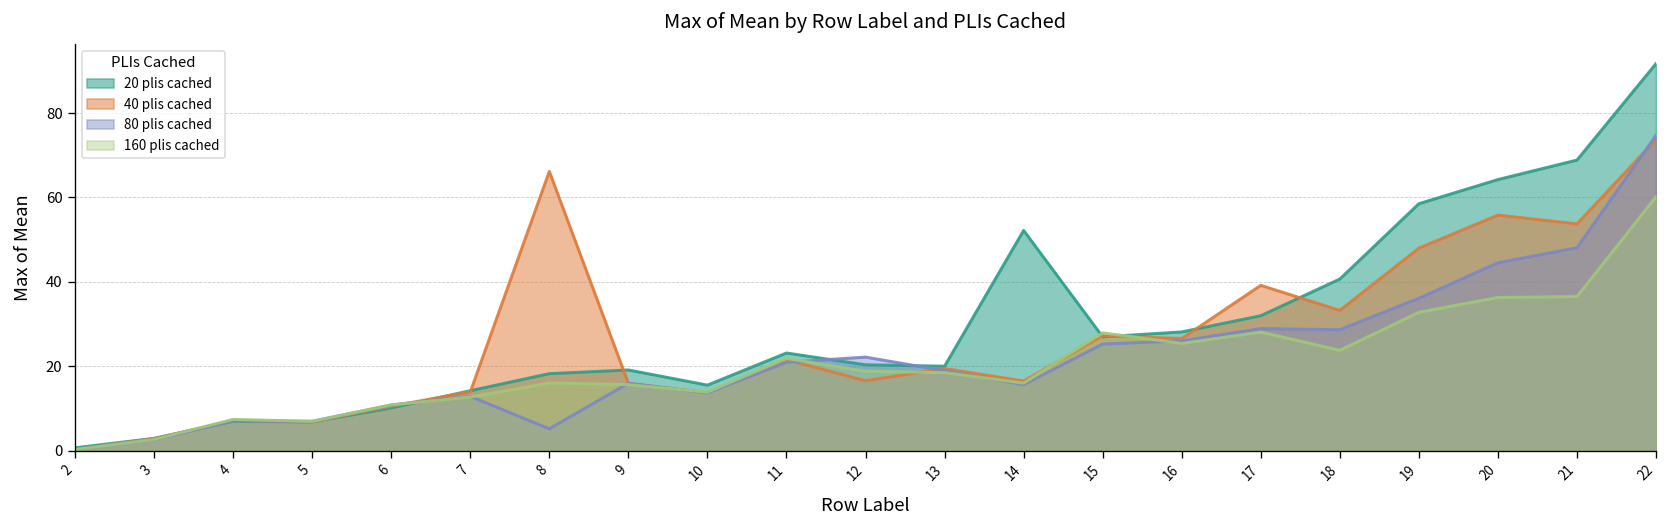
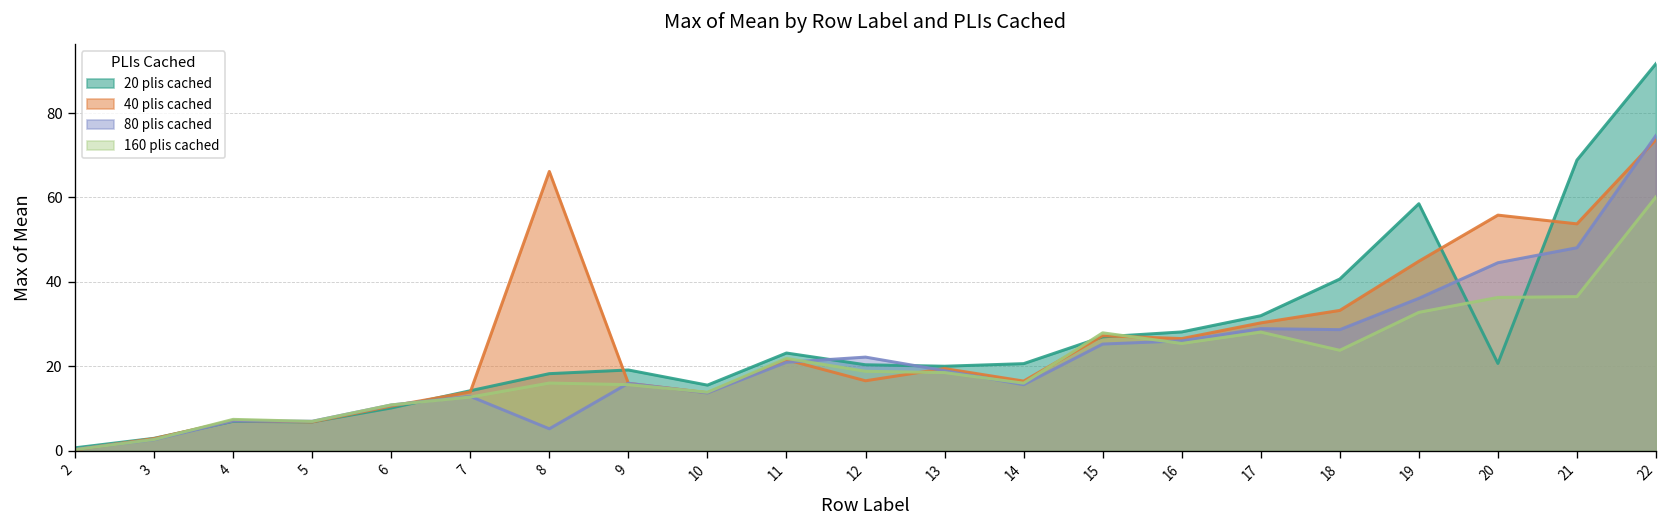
  {
    "20 plis cached": {
      "8": 18,
      "9": 19,
      "10": 16,
      "11": 23,
      "12": 20,
-     "14": 52,
+     "14": 21,
      "16": 28,
      "17": 32,
      "18": 41,
      "19": 59,
-     "20": 64,
+     "20": 21,
      "21": 69,
      "22": 92
    },
    "40 plis cached": {
      "8": 66,
      "12": 17,
-     "17": 39,
+     "17": 30,
      "18": 33,
-     "19": 48,
+     "19": 45,
      "20": 56,
      "21": 54,
      "22": 74
    },
    "80 plis cached": {
      "8": 5,
      "12": 22,
      "15": 25,
      "17": 29,
      "18": 29,
      "19": 36,
      "20": 45,
      "21": 48,
      "22": 75
    },
    "160 plis cached": {
      "8": 16,
      "12": 19,
      "17": 28,
      "18": 24,
      "19": 33,
      "20": 36,
      "21": 37,
      "22": 60
    }
  }
